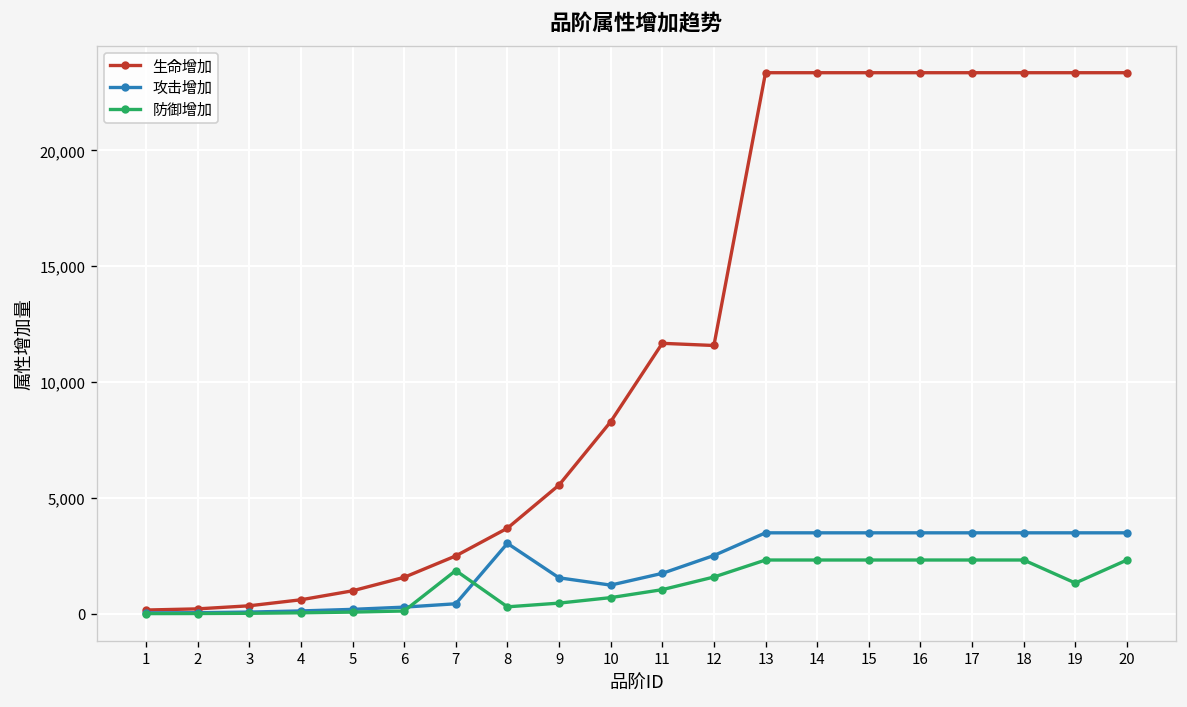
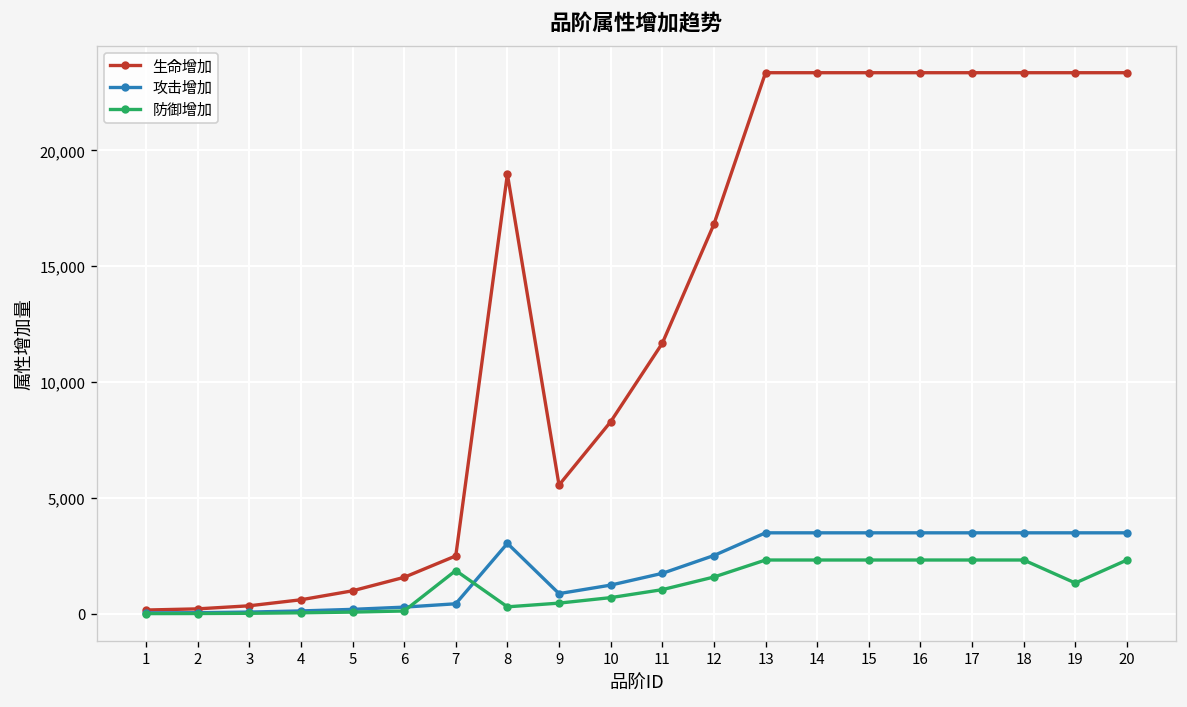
  {
    "生命增加": {
      "2": "200",
      "3": "400",
      "4": "600",
      "5": "1,000",
      "6": "1,600",
      "7": "2,500",
-     "8": "3,700",
+     "8": "19,000",
      "9": "5,600",
      "10": "8,300",
      "11": "11,700",
-     "12": "11,600",
+     "12": "16,800",
      "13": "23,300",
      "14": "23,300",
      "15": "23,300",
      "16": "23,300",
      "17": "23,300",
      "18": "23,300",
      "19": "23,300",
      "20": "23,300"
    },
    "攻击增加": {
      "6": "300",
      "7": "400",
      "8": "3,000",
-     "9": "1,600",
+     "9": "900",
      "10": "1,200",
      "11": "1,700",
      "12": "2,500",
      "13": "3,500",
      "14": "3,500",
      "15": "3,500",
      "16": "3,500",
      "17": "3,500",
      "18": "3,500",
      "19": "3,500",
      "20": "3,500"
    },
    "防御增加": {
      "6": "100",
      "7": "1,900",
      "8": "300",
      "9": "500",
      "10": "700",
      "11": "1,000",
      "12": "1,600",
      "13": "2,300",
      "14": "2,300",
      "15": "2,300",
      "16": "2,300",
      "17": "2,300",
      "18": "2,300",
      "19": "1,300",
      "20": "2,300"
    }
  }
